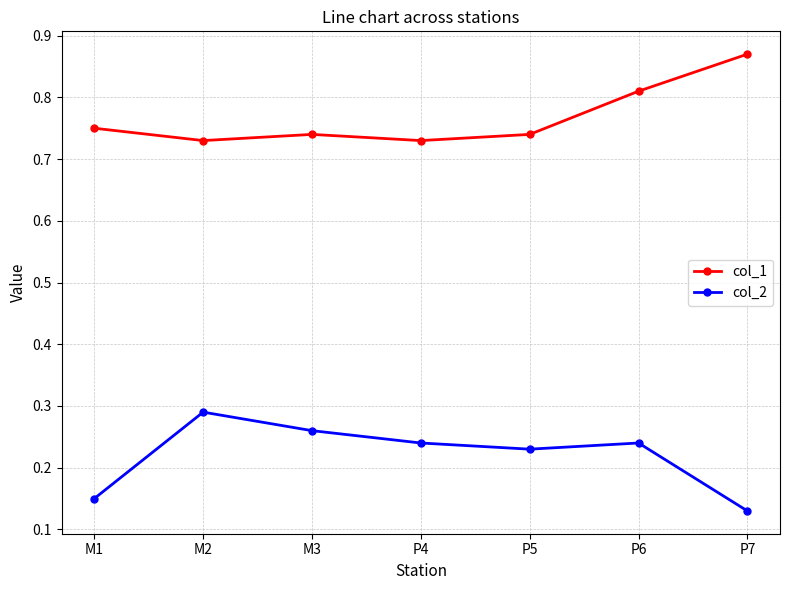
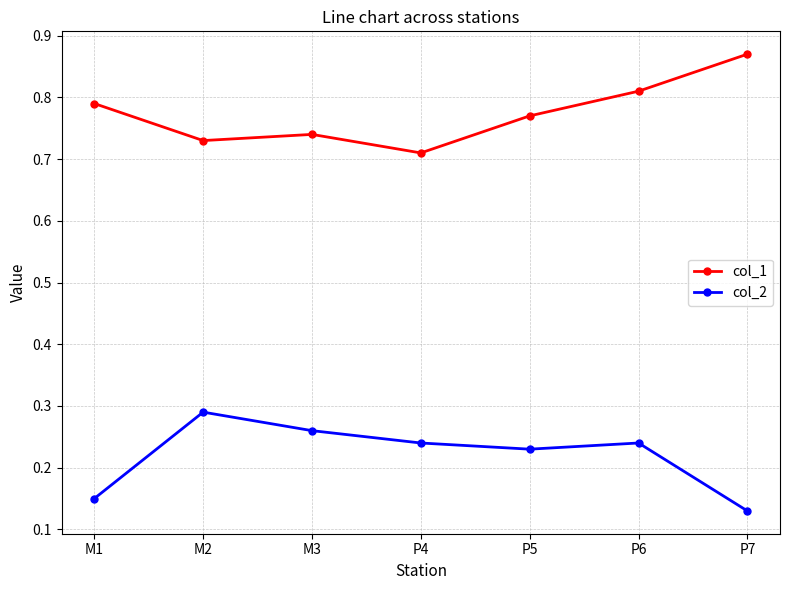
  {
    "col_1": {
-     "M1": 0.75,
+     "M1": 0.79,
      "M2": 0.73,
      "M3": 0.74,
-     "P4": 0.73,
-     "P5": 0.74,
+     "P4": 0.71,
+     "P5": 0.77,
      "P6": 0.81,
      "P7": 0.87
    },
    "col_2": {
      "M1": 0.15,
      "M2": 0.29,
      "M3": 0.26,
      "P4": 0.24,
      "P5": 0.23,
      "P6": 0.24,
      "P7": 0.13
    }
  }
